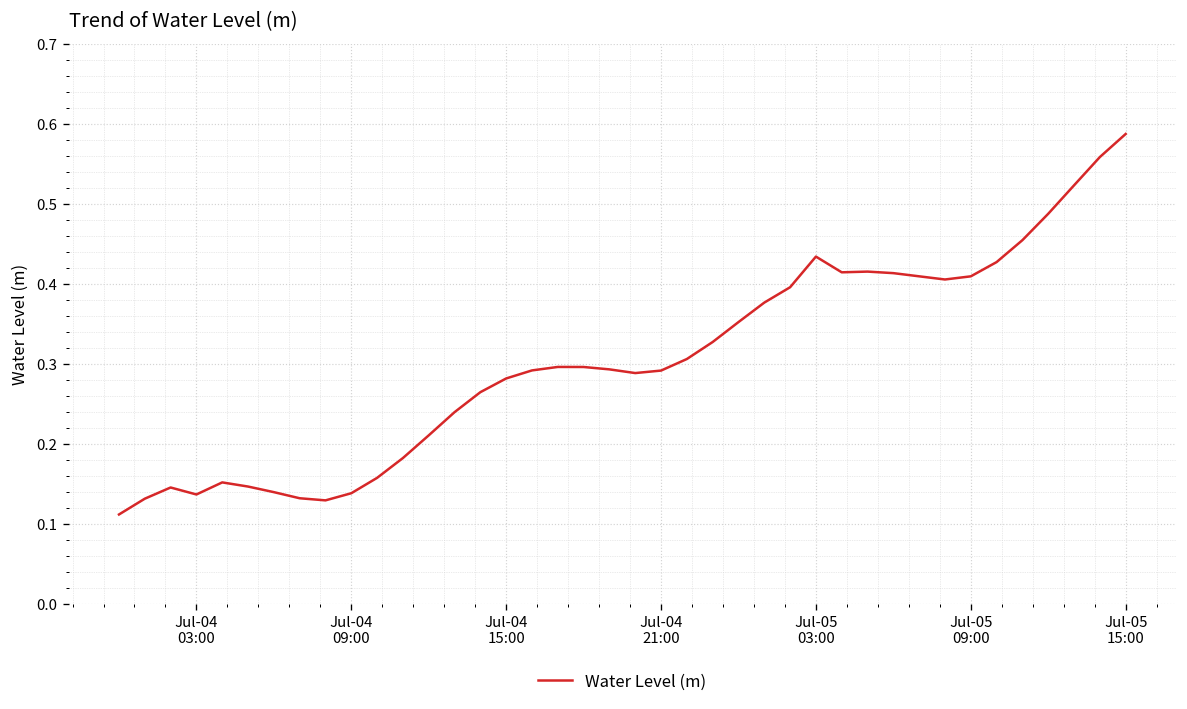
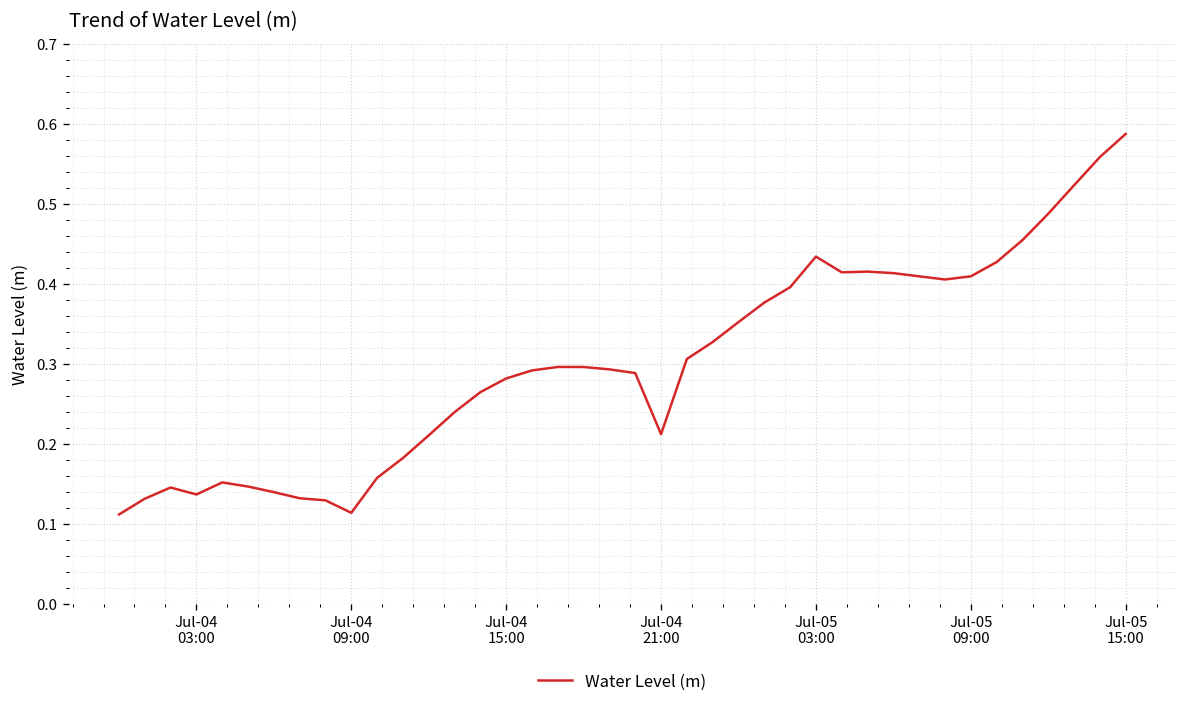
  {
    "Jul-04 03:00": 0.14,
-   "Jul-04 09:00": 0.14,
+   "Jul-04 09:00": 0.11,
    "Jul-04 15:00": 0.28,
-   "Jul-04 21:00": 0.29,
+   "Jul-04 21:00": 0.21,
    "Jul-05 03:00": 0.43,
    "Jul-05 09:00": 0.41,
    "Jul-05 15:00": 0.59
  }
